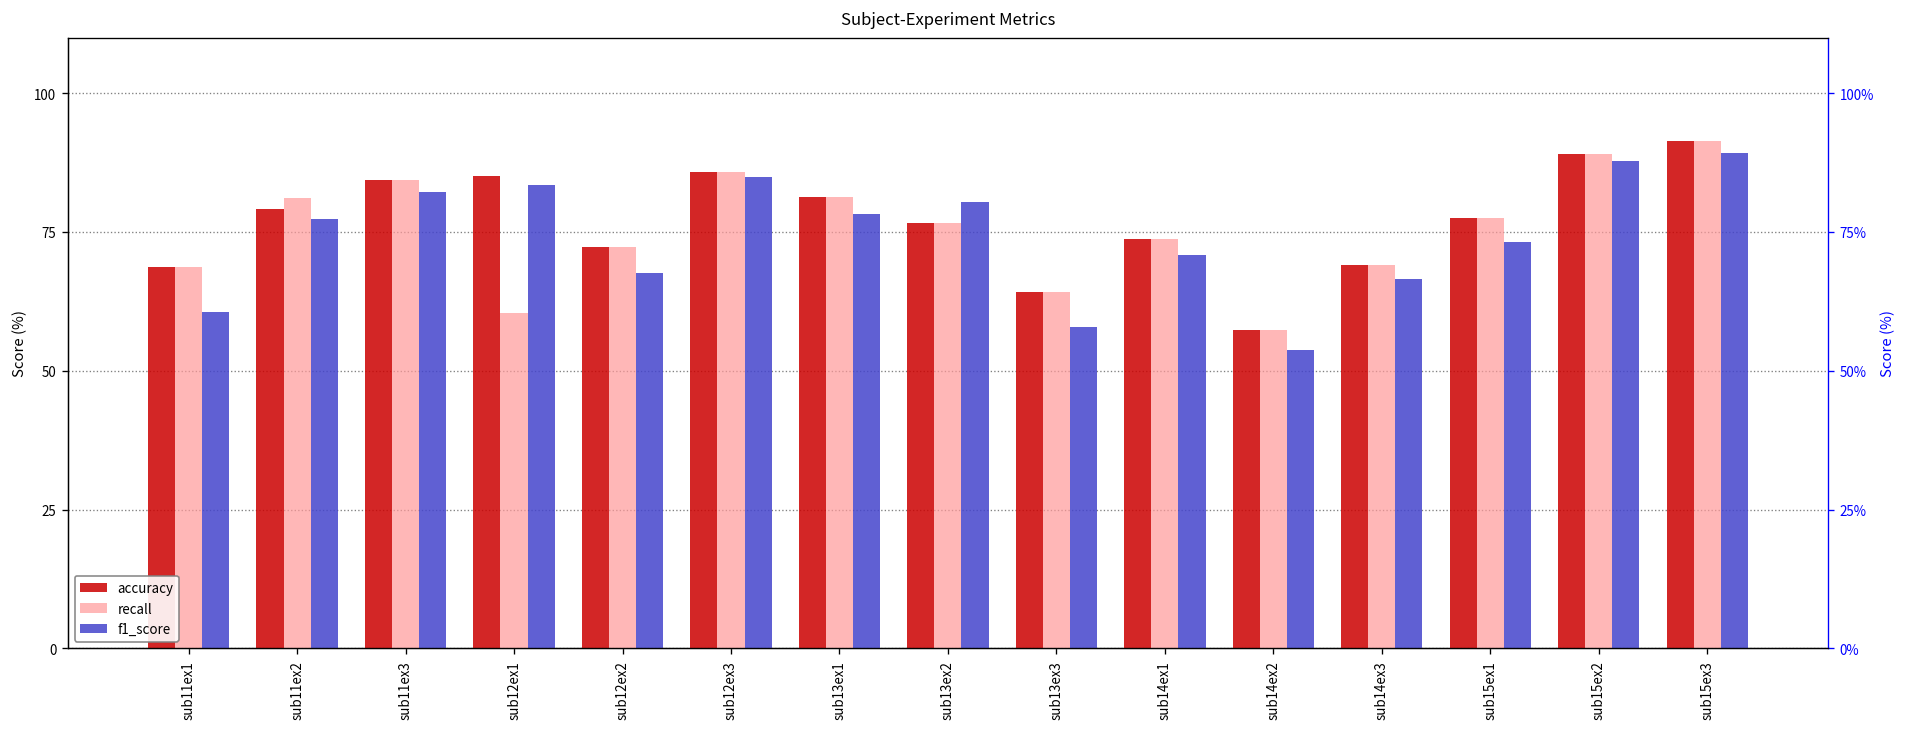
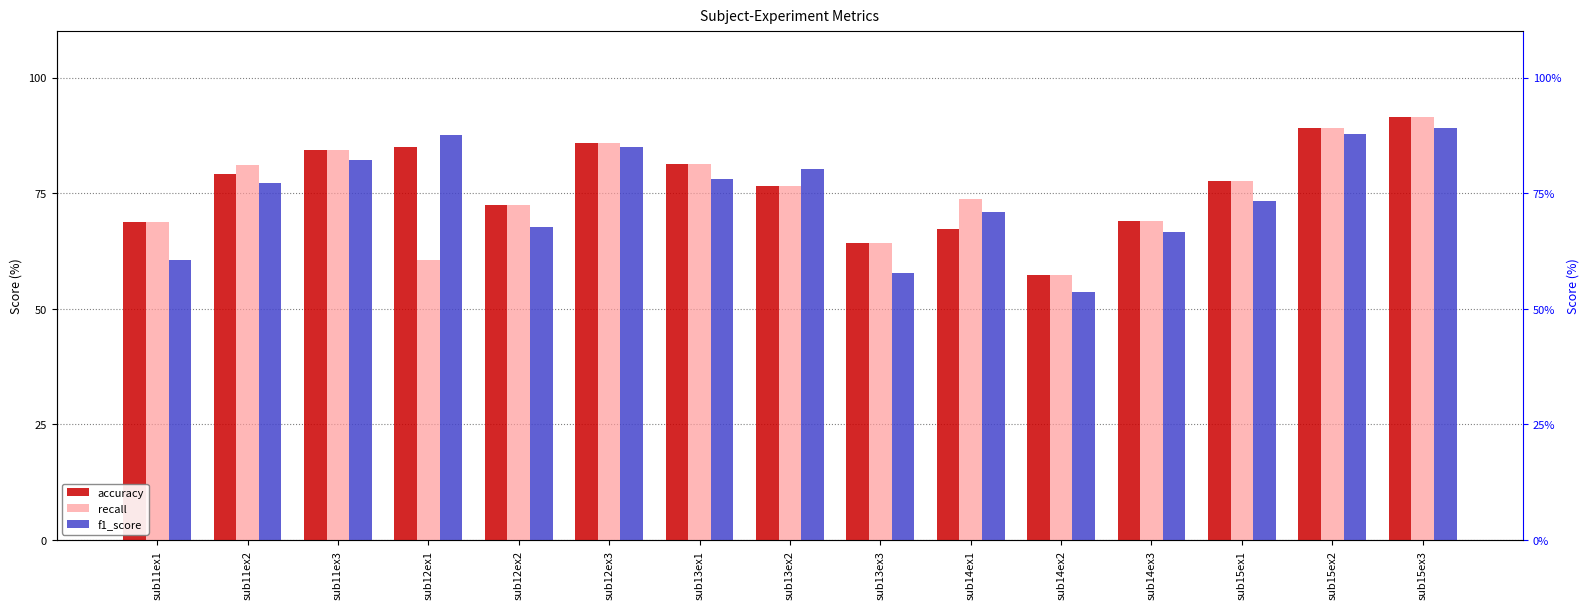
  {
    "accuracy": {
      "sub11ex1": 69,
      "sub11ex2": 79,
      "sub11ex3": 84,
      "sub12ex1": 85,
      "sub12ex2": 72,
      "sub12ex3": 86,
      "sub13ex1": 81,
      "sub13ex2": 77,
      "sub13ex3": 64,
-     "sub14ex1": 74,
+     "sub14ex1": 67,
      "sub14ex2": 57,
      "sub14ex3": 69,
      "sub15ex1": 78,
      "sub15ex2": 89,
      "sub15ex3": 91
    },
    "recall": {
      "sub11ex1": 69,
      "sub11ex2": 81,
      "sub11ex3": 84,
      "sub12ex1": 60,
      "sub12ex2": 72,
      "sub12ex3": 86,
      "sub13ex1": 81,
      "sub13ex2": 77,
      "sub13ex3": 64,
      "sub14ex1": 74,
      "sub14ex2": 57,
      "sub14ex3": 69,
      "sub15ex1": 78,
      "sub15ex2": 89,
      "sub15ex3": 91
    },
    "f1_score": {
      "sub11ex1": 61,
      "sub11ex2": 77,
      "sub11ex3": 82,
-     "sub12ex1": 83,
+     "sub12ex1": 88,
      "sub12ex2": 68,
      "sub12ex3": 85,
      "sub13ex1": 78,
      "sub13ex2": 80,
      "sub13ex3": 58,
      "sub14ex1": 71,
      "sub14ex2": 54,
      "sub14ex3": 67,
      "sub15ex1": 73,
      "sub15ex2": 88,
      "sub15ex3": 89
    }
  }
